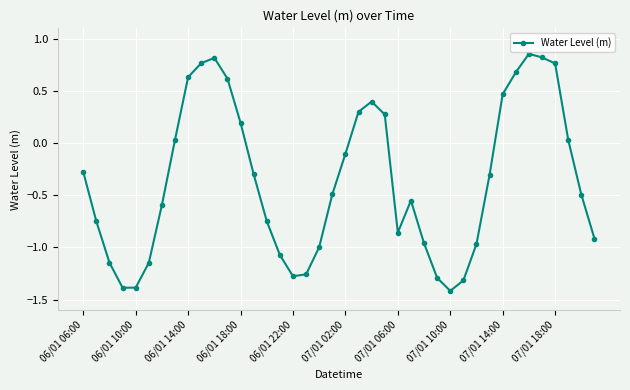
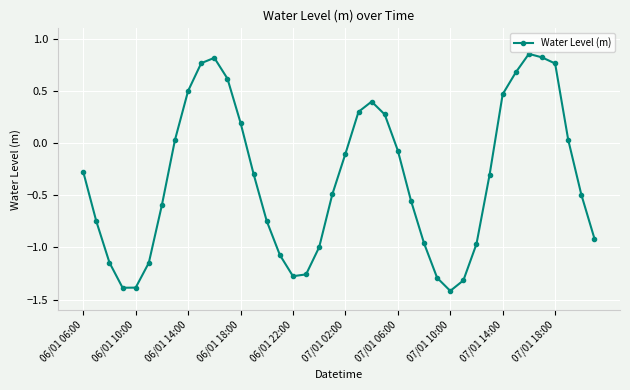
  {
    "06/01 06:00": -0.28,
    "06/01 10:00": -1.38,
-   "06/01 14:00": 0.63,
+   "06/01 14:00": 0.50,
    "06/01 18:00": 0.20,
    "06/01 22:00": -1.28,
    "07/01 02:00": -0.10,
-   "07/01 06:00": -0.86,
+   "07/01 06:00": -0.07,
    "07/01 10:00": -1.42,
    "07/01 14:00": 0.47,
    "07/01 18:00": 0.76
  }
